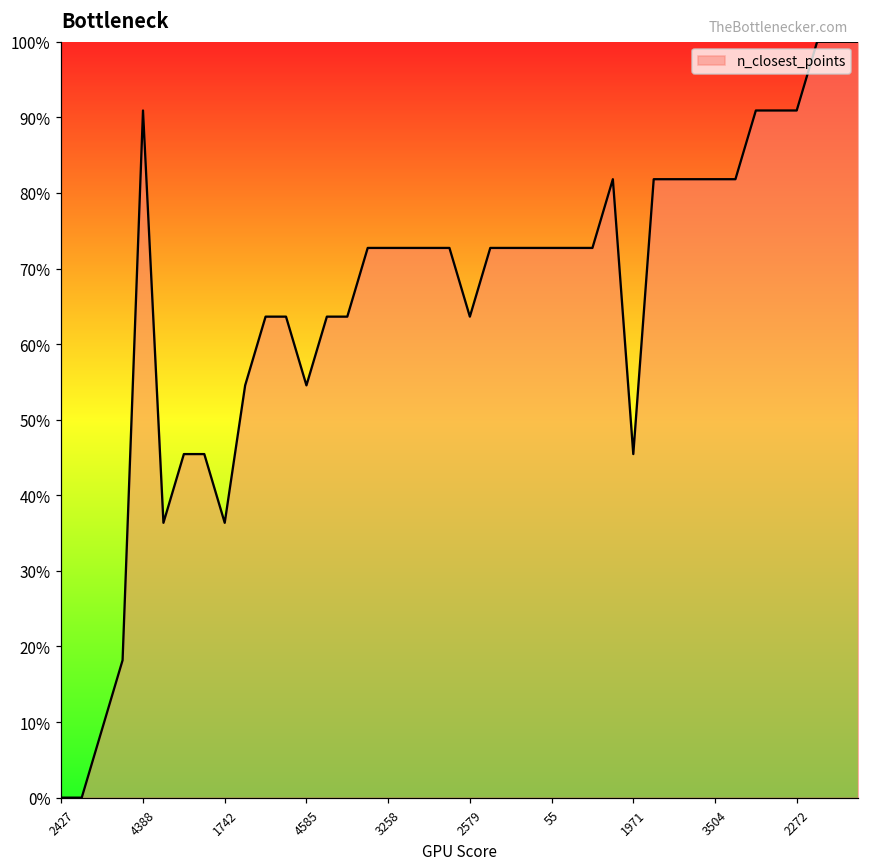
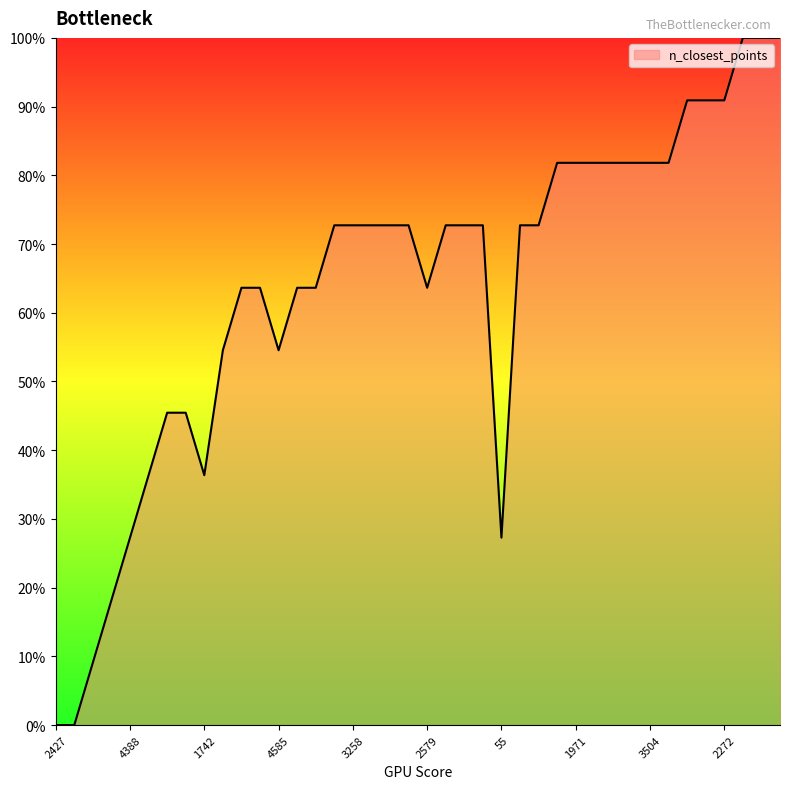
  {
    "2427": "0%",
-   "4388": "91%",
+   "4388": "27%",
    "1742": "36%",
    "4585": "55%",
    "3258": "73%",
    "2579": "64%",
-   "55": "73%",
-   "1971": "45%",
+   "55": "27%",
+   "1971": "82%",
    "3504": "82%",
    "2272": "91%"
  }
